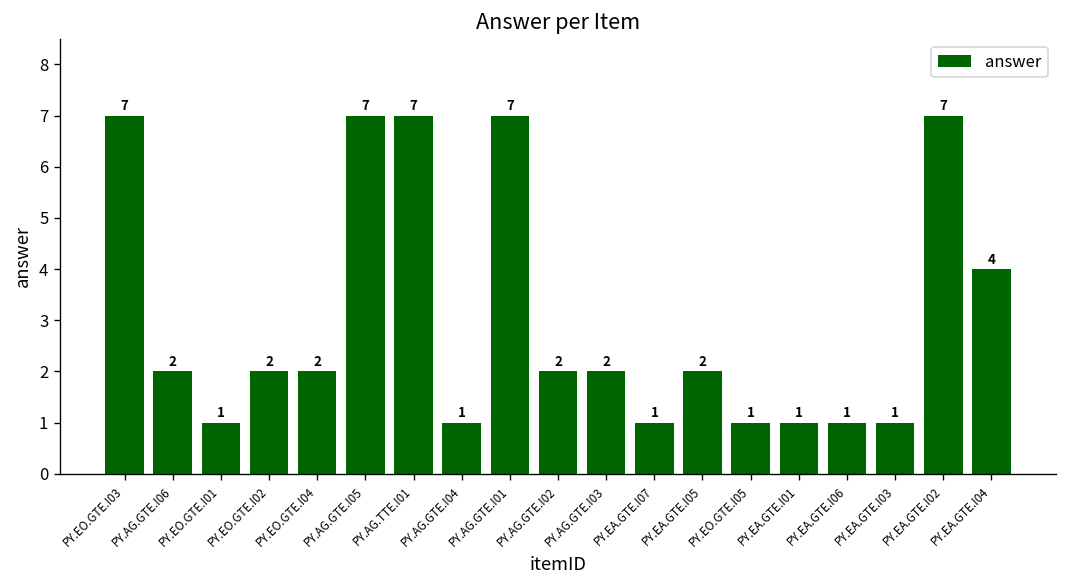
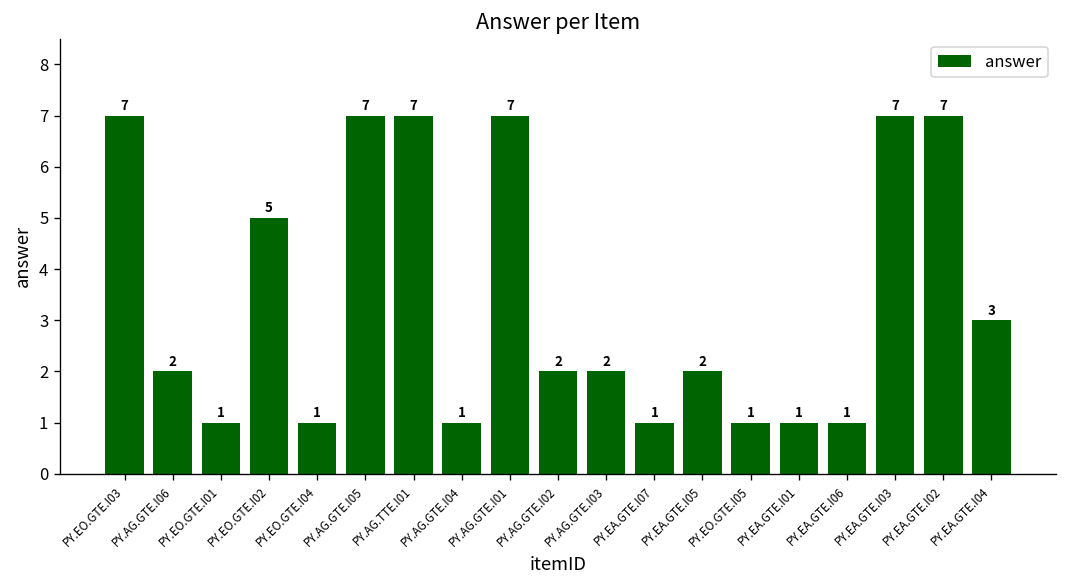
  {
    "PY.EO.GTE.I03": 7,
    "PY.AG.GTE.I06": 2,
    "PY.EO.GTE.I01": 1,
-   "PY.EO.GTE.I02": 2,
-   "PY.EO.GTE.I04": 2,
+   "PY.EO.GTE.I02": 5,
+   "PY.EO.GTE.I04": 1,
    "PY.AG.GTE.I05": 7,
    "PY.AG.TTE.I01": 7,
    "PY.AG.GTE.I04": 1,
    "PY.AG.GTE.I01": 7,
    "PY.AG.GTE.I02": 2,
    "PY.AG.GTE.I03": 2,
    "PY.EA.GTE.I07": 1,
    "PY.EA.GTE.I05": 2,
    "PY.EO.GTE.I05": 1,
    "PY.EA.GTE.I01": 1,
    "PY.EA.GTE.I06": 1,
-   "PY.EA.GTE.I03": 1,
+   "PY.EA.GTE.I03": 7,
    "PY.EA.GTE.I02": 7,
-   "PY.EA.GTE.I04": 4
+   "PY.EA.GTE.I04": 3
  }
